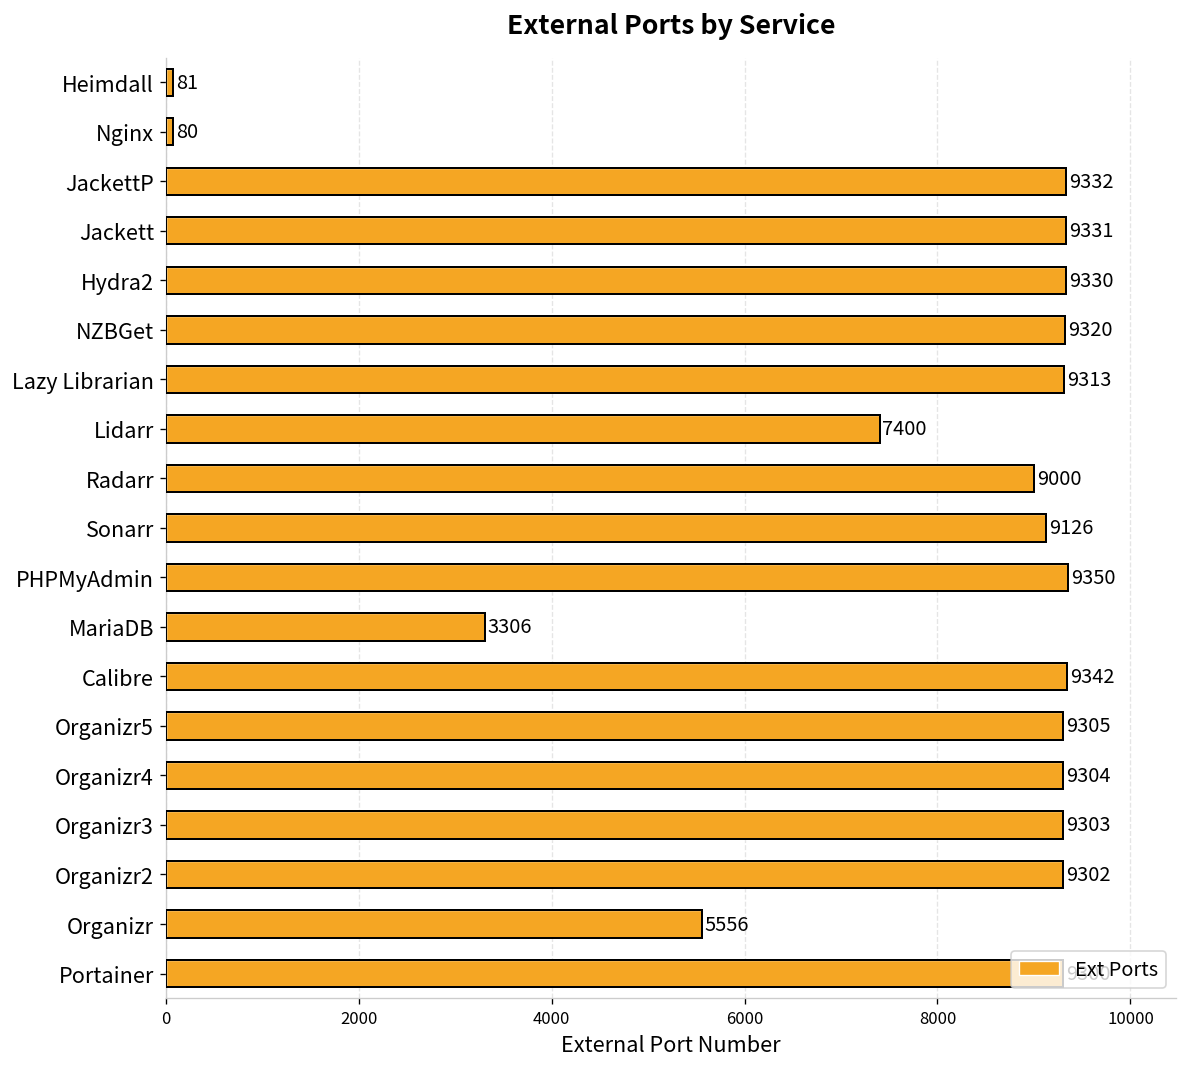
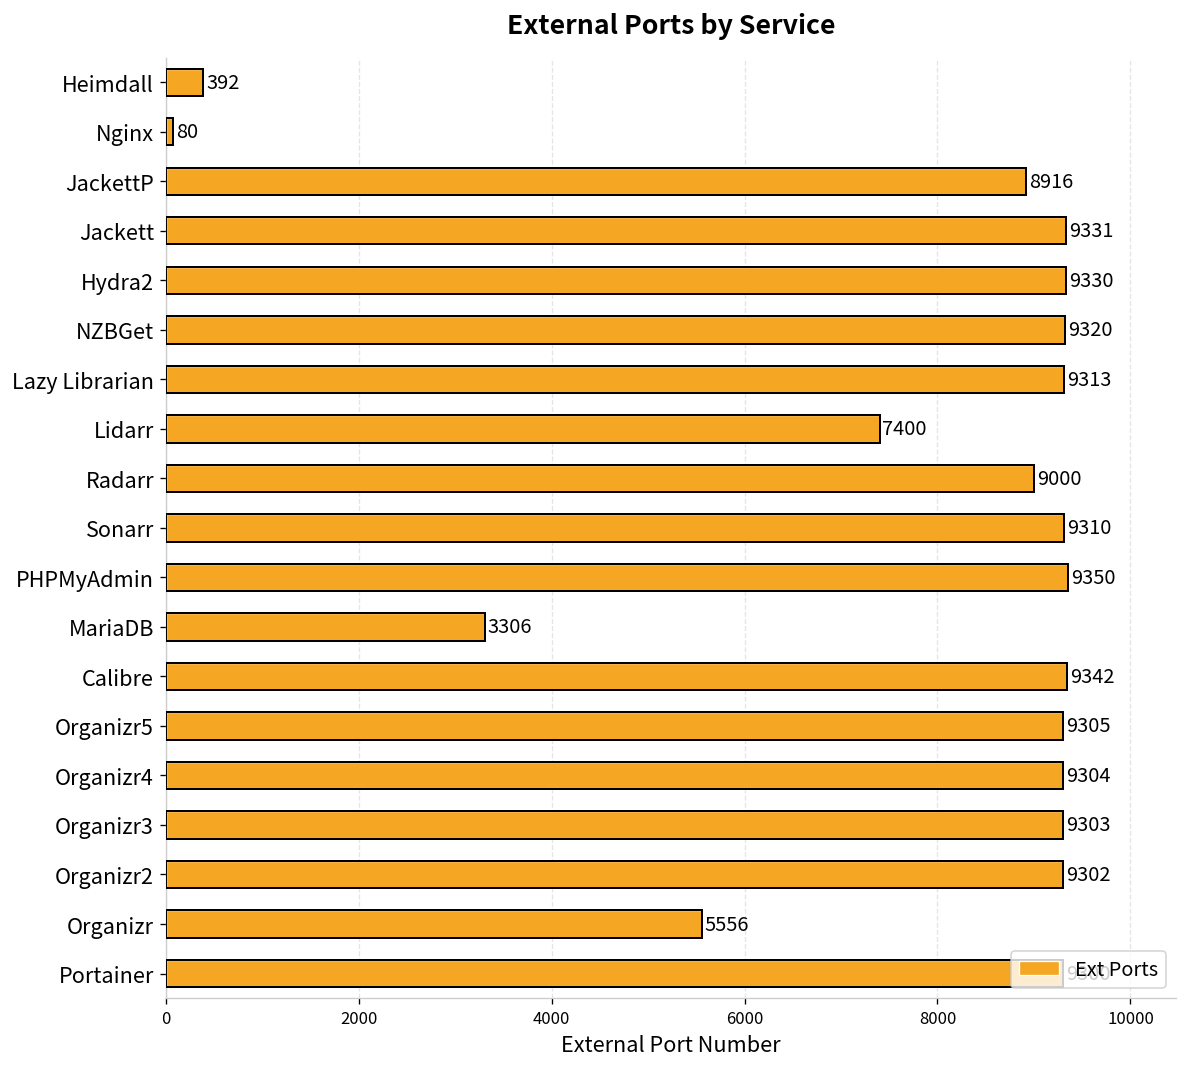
  {
-   "Heimdall": 81,
+   "Heimdall": 392,
    "Nginx": 80,
-   "JackettP": 9332,
+   "JackettP": 8916,
    "Jackett": 9331,
    "Hydra2": 9330,
    "NZBGet": 9320,
    "Lazy Librarian": 9313,
    "Lidarr": 7400,
    "Radarr": 9000,
-   "Sonarr": 9126,
+   "Sonarr": 9310,
    "PHPMyAdmin": 9350,
    "MariaDB": 3306,
    "Calibre": 9342,
    "Organizr5": 9305,
    "Organizr4": 9304,
    "Organizr3": 9303,
    "Organizr2": 9302,
    "Organizr": 5556
  }
